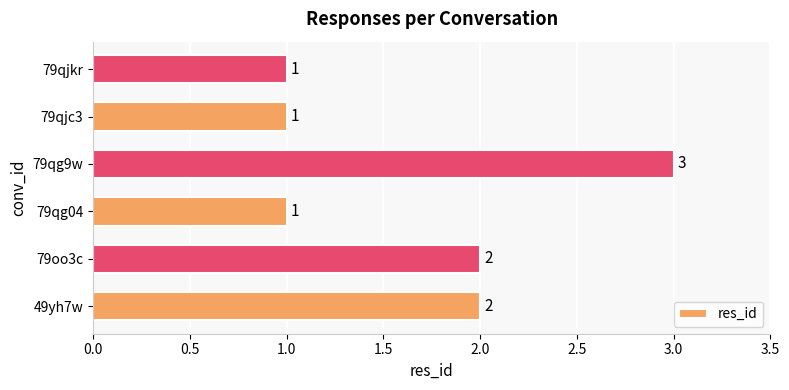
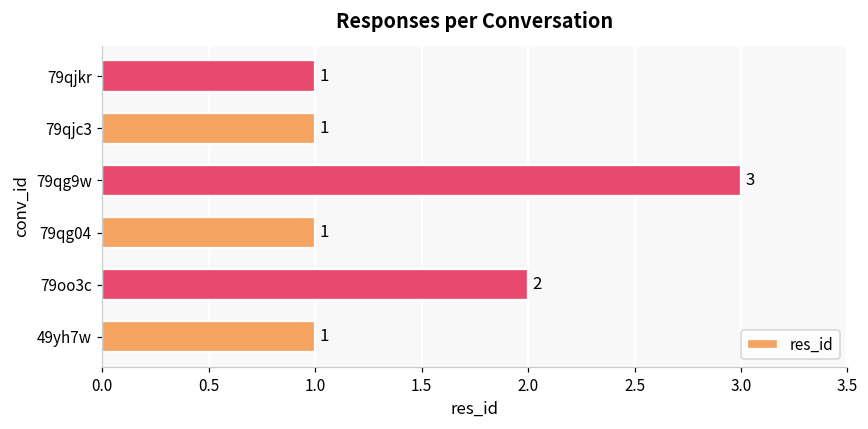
  {
    "79qjkr": 1,
    "79qjc3": 1,
    "79qg9w": 3,
    "79qg04": 1,
    "79oo3c": 2,
-   "49yh7w": 2
+   "49yh7w": 1
  }
